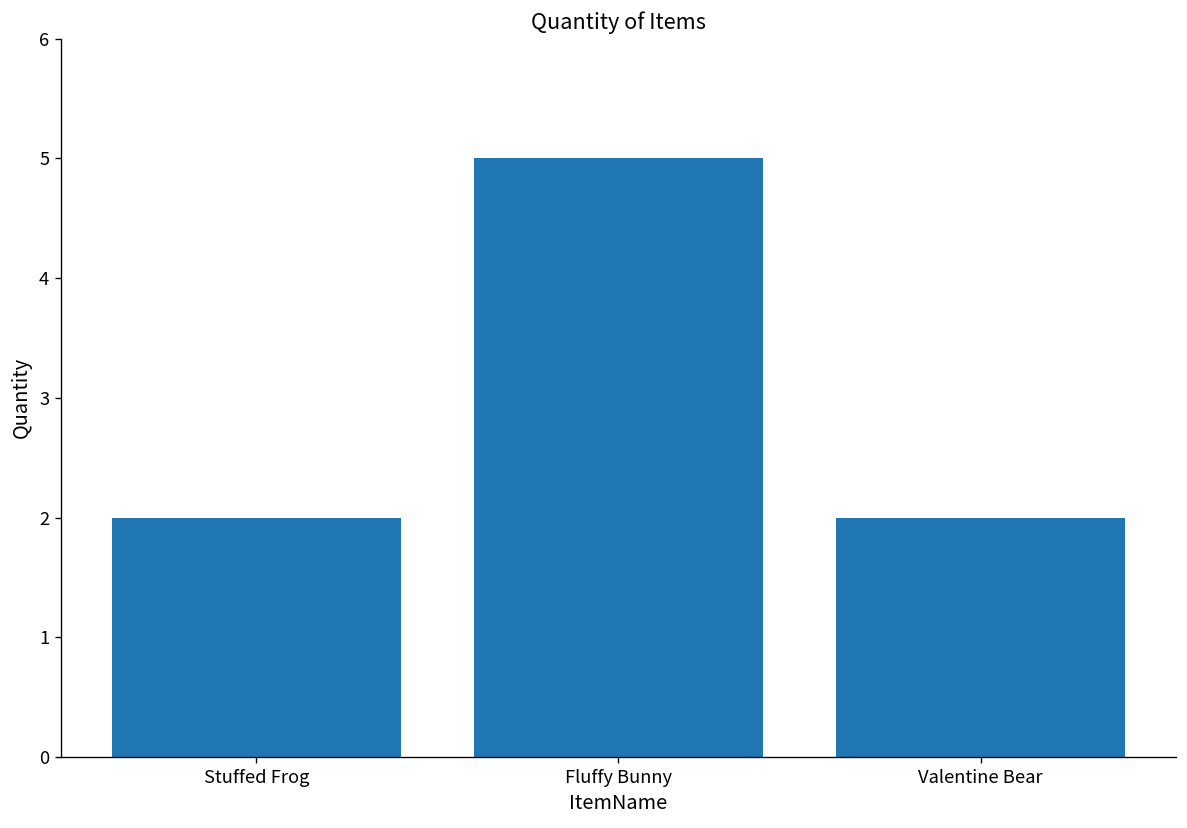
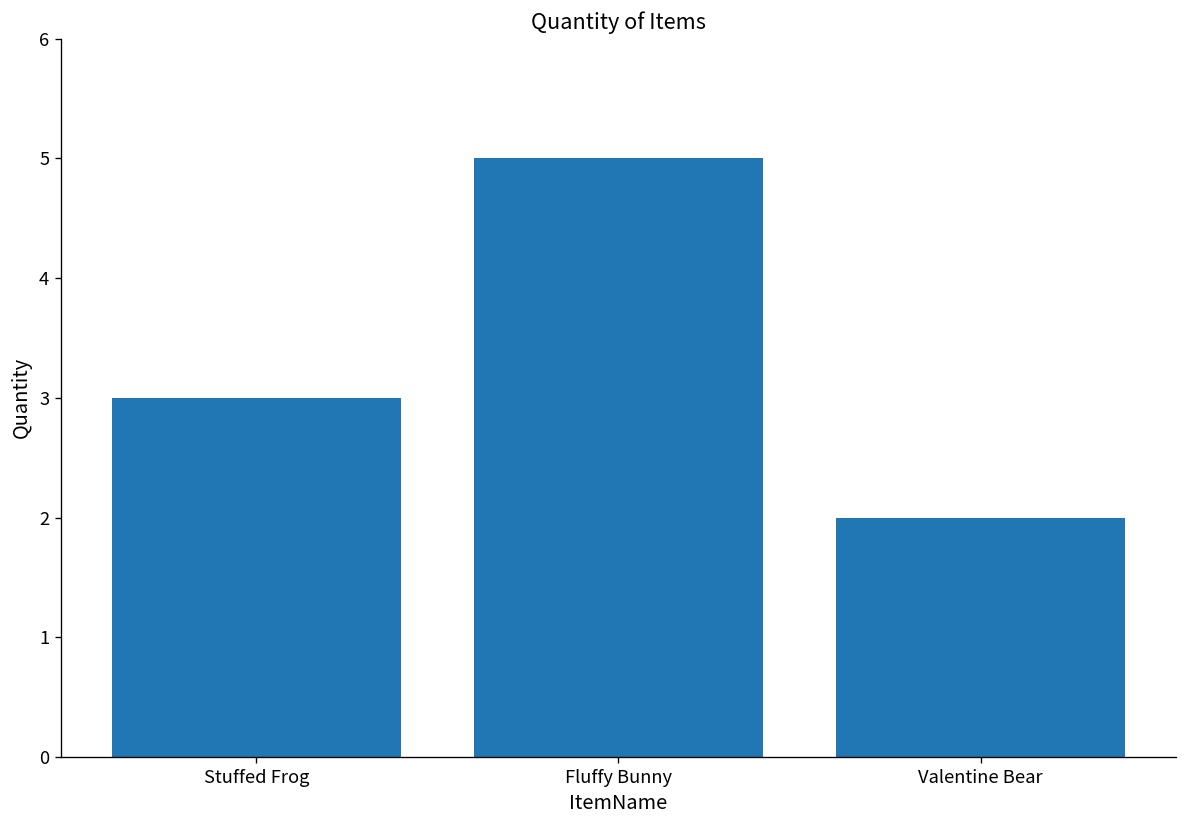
  {
-   "Stuffed Frog": 2,
+   "Stuffed Frog": 3,
    "Fluffy Bunny": 5,
    "Valentine Bear": 2
  }
